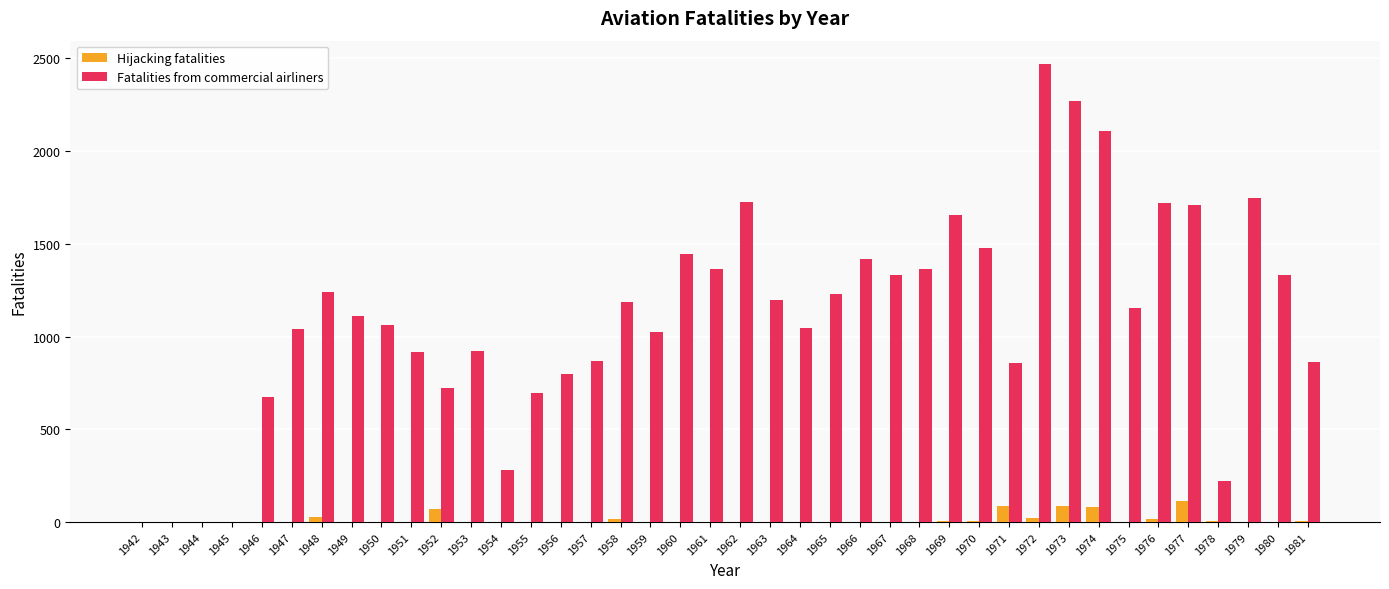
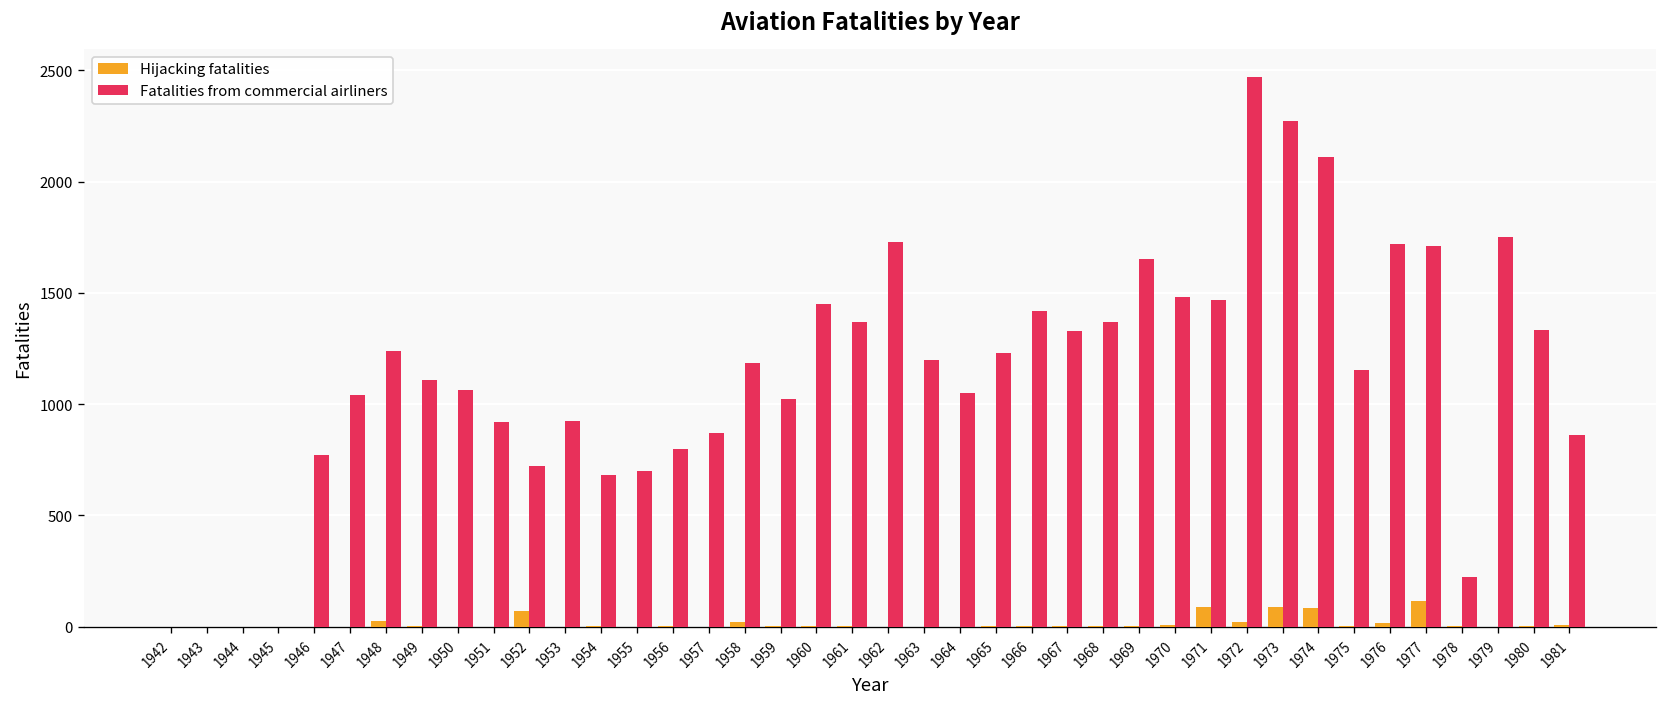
  {
    "Hijacking fatalities": {
      "1942": 0,
      "1943": 0,
      "1944": 0,
      "1945": 0,
      "1946": 0,
      "1947": 0,
      "1948": 30,
      "1950": 0,
      "1951": 0,
      "1952": 70,
      "1953": 0,
      "1955": 0,
      "1957": 0,
      "1958": 20,
      "1962": 0,
      "1963": 0,
      "1964": 0,
      "1971": 90,
      "1972": 20,
      "1973": 90,
      "1974": 80,
      "1976": 20,
      "1977": 110,
      "1979": 0
    },
    "Fatalities from commercial airliners": {
      "1942": 0,
      "1943": 0,
      "1944": 0,
      "1945": 0,
-     "1946": 680,
+     "1946": 770,
      "1947": 1040,
      "1948": 1240,
      "1949": 1110,
      "1950": 1060,
      "1951": 920,
      "1952": 720,
      "1953": 920,
-     "1954": 280,
+     "1954": 680,
      "1955": 700,
      "1956": 800,
      "1957": 870,
      "1958": 1190,
      "1959": 1020,
      "1960": 1450,
      "1961": 1370,
      "1962": 1730,
      "1963": 1200,
      "1964": 1050,
      "1965": 1230,
      "1966": 1420,
      "1967": 1330,
      "1968": 1370,
      "1969": 1650,
      "1970": 1480,
-     "1971": 860,
+     "1971": 1470,
      "1972": 2470,
      "1973": 2270,
      "1974": 2110,
      "1975": 1160,
      "1976": 1720,
      "1977": 1710,
      "1978": 220,
      "1979": 1750,
      "1980": 1330,
      "1981": 860
    }
  }
